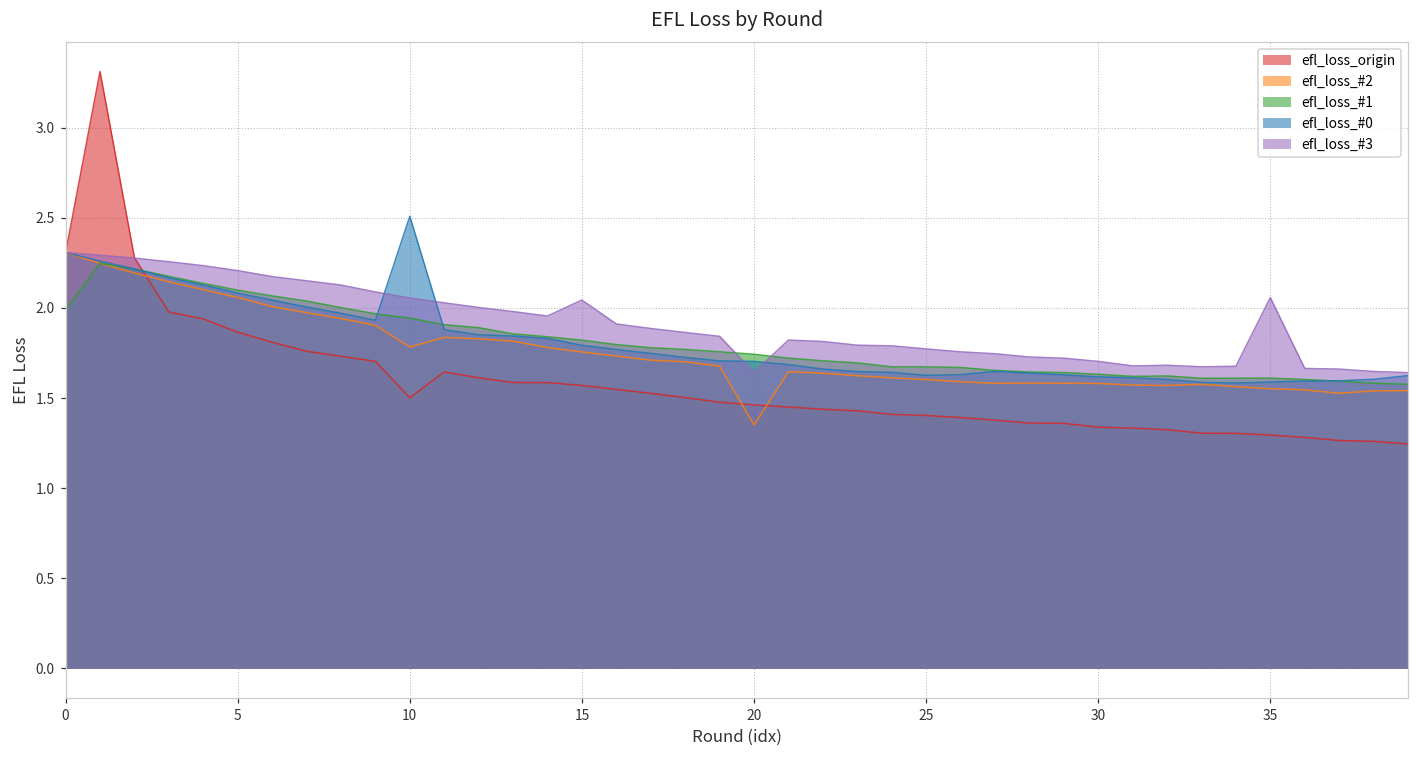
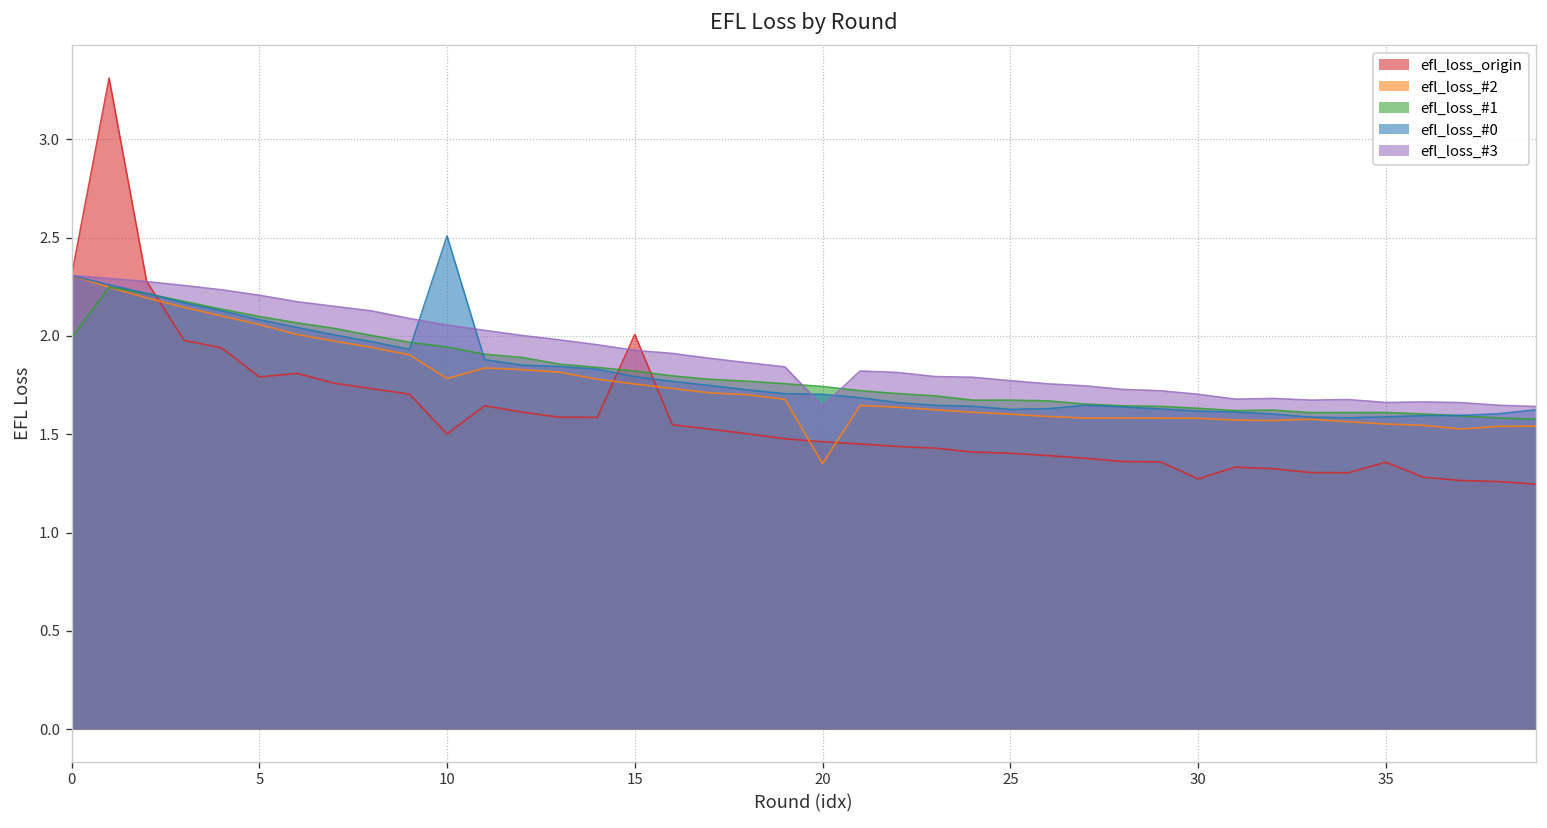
  {
    "efl_loss_origin": {
-     "5": 1.87,
+     "5": 1.79,
      "10": 1.50,
-     "15": 1.57,
+     "15": 2.01,
      "20": 1.46,
      "25": 1.40,
-     "30": 1.34,
-     "35": 1.29
+     "30": 1.27,
+     "35": 1.36
    },
    "efl_loss_#2": {
      "5": 2.06,
      "10": 1.78,
      "15": 1.76,
      "20": 1.35,
      "25": 1.60,
      "30": 1.58,
      "35": 1.55
    },
    "efl_loss_#1": {
      "0": 1.99,
      "5": 2.10,
      "10": 1.94,
      "15": 1.82,
      "20": 1.74,
      "25": 1.67,
      "35": 1.61
    },
    "efl_loss_#0": {
      "5": 2.08,
      "10": 2.51,
      "15": 1.79,
      "20": 1.70,
      "25": 1.63,
      "35": 1.59
    },
    "efl_loss_#3": {
      "5": 2.21,
      "10": 2.06,
-     "15": 2.04,
+     "15": 1.93,
      "20": 1.64,
      "25": 1.77,
      "30": 1.70,
-     "35": 2.06
+     "35": 1.66
    }
  }
